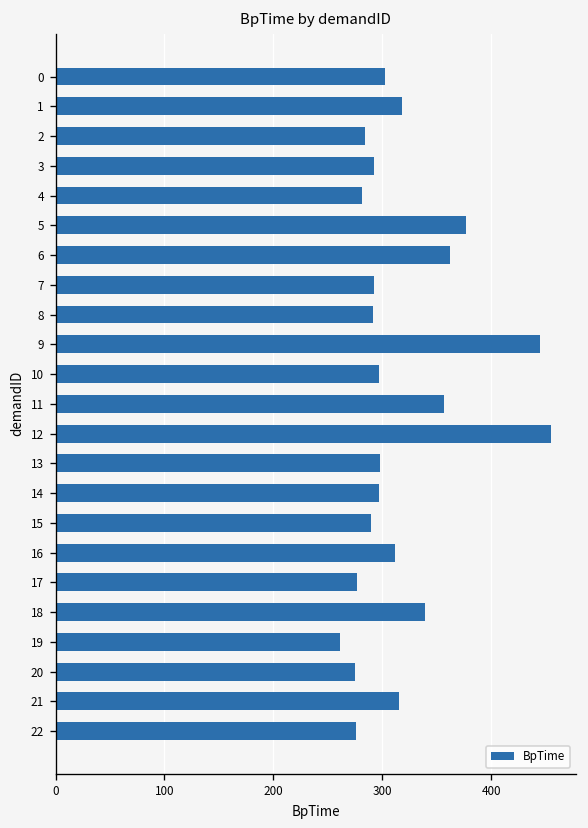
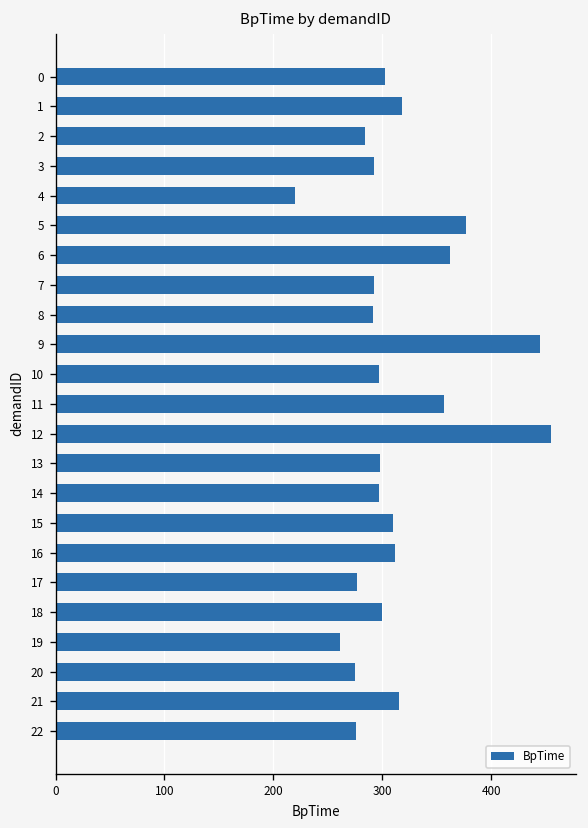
  {
    "0": 300,
    "1": 320,
    "2": 280,
    "3": 290,
-   "4": 280,
+   "4": 220,
    "5": 380,
    "6": 360,
    "7": 290,
    "8": 290,
    "9": 450,
    "10": 300,
    "11": 360,
    "12": 460,
    "13": 300,
    "14": 300,
-   "15": 290,
+   "15": 310,
    "16": 310,
    "17": 280,
-   "18": 340,
+   "18": 300,
    "19": 260,
    "20": 280,
    "21": 320,
    "22": 280
  }
